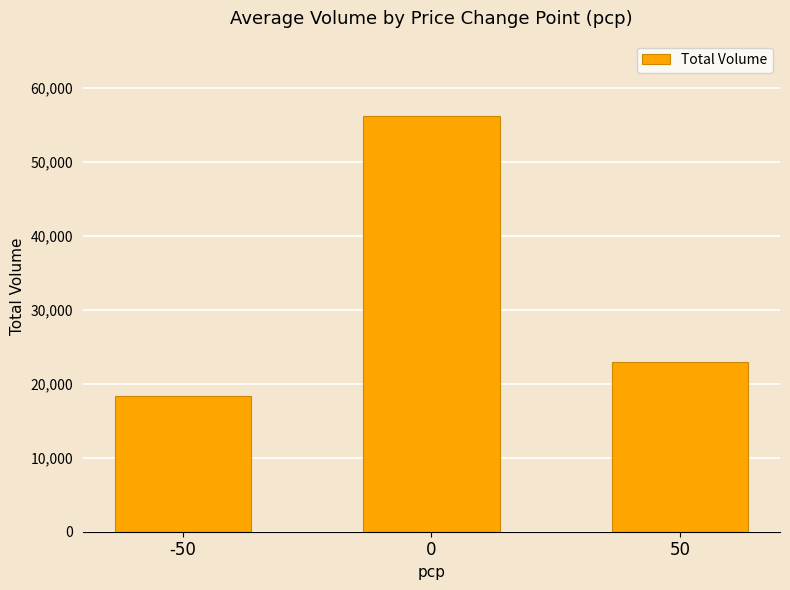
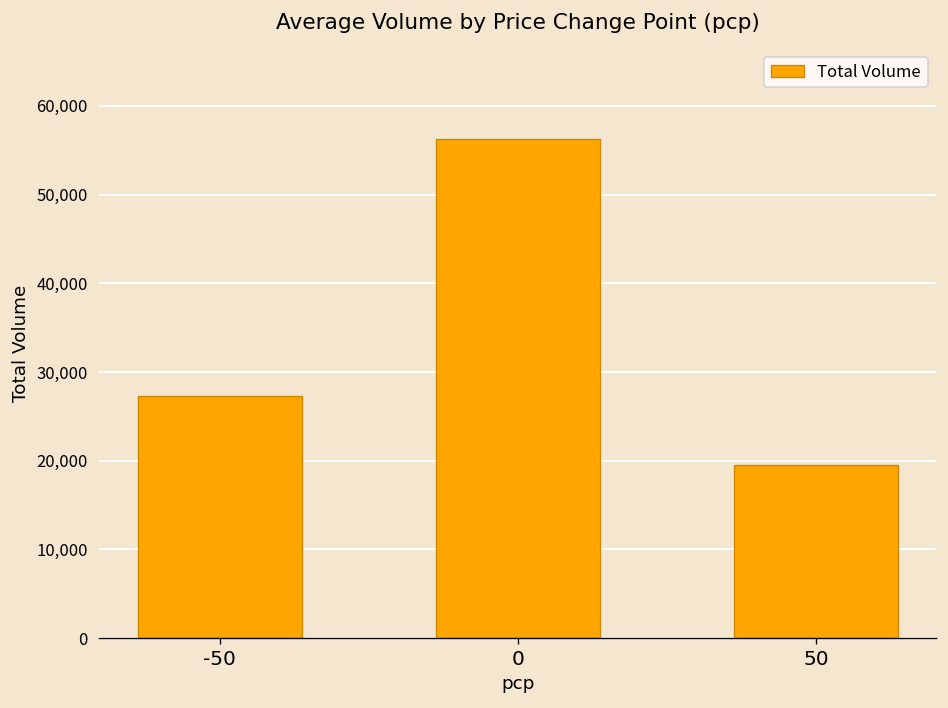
  {
-   "-50": "18,000",
+   "-50": "27,000",
    "0": "56,000",
-   "50": "23,000"
+   "50": "20,000"
  }
